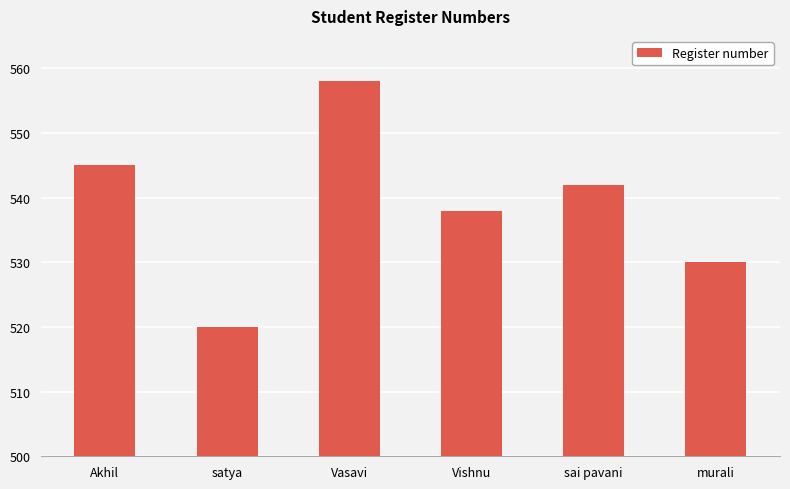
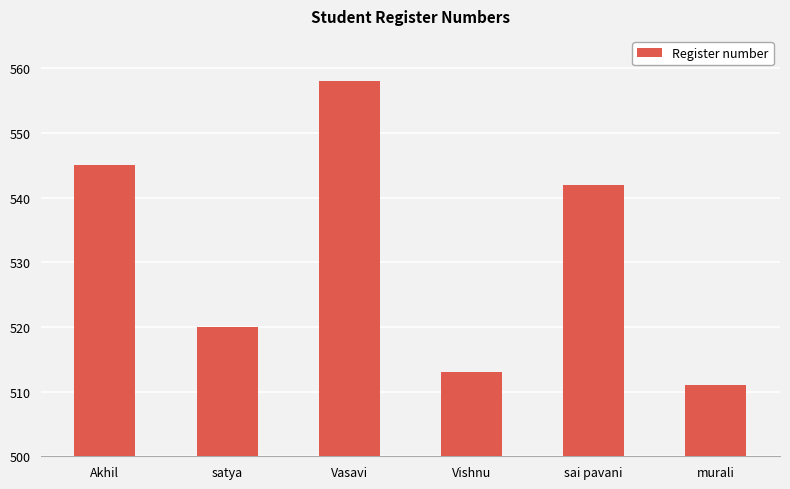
  {
    "Akhil": 545,
    "satya": 520,
    "Vasavi": 558,
-   "Vishnu": 538,
+   "Vishnu": 513,
    "sai pavani": 542,
-   "murali": 530
+   "murali": 511
  }
